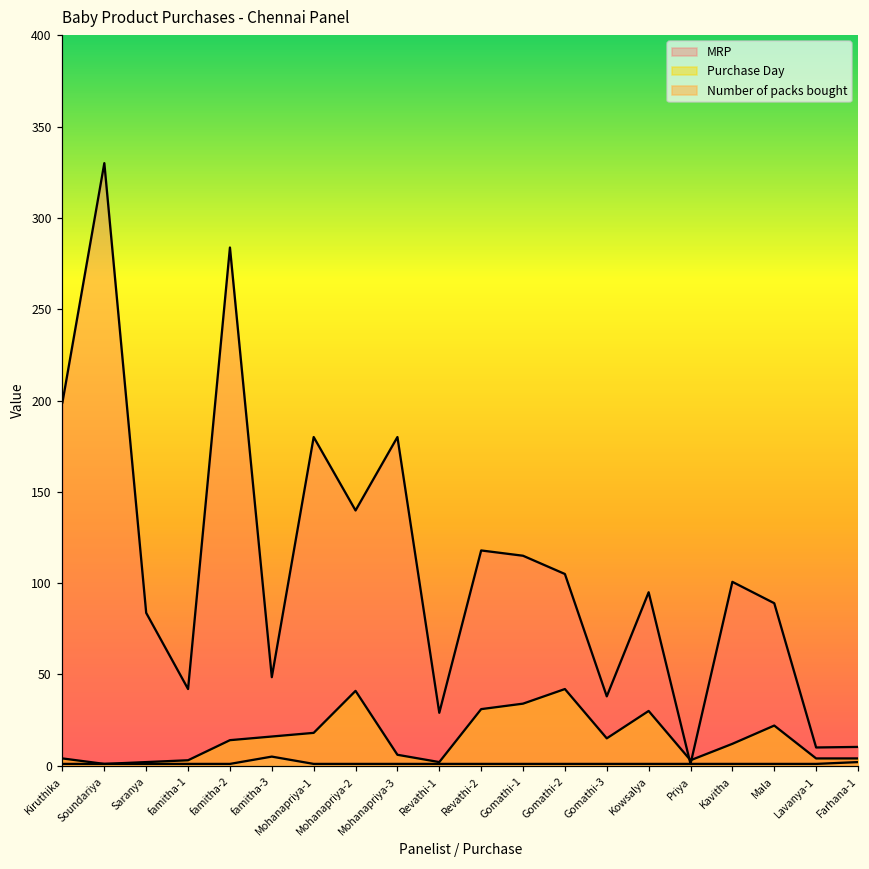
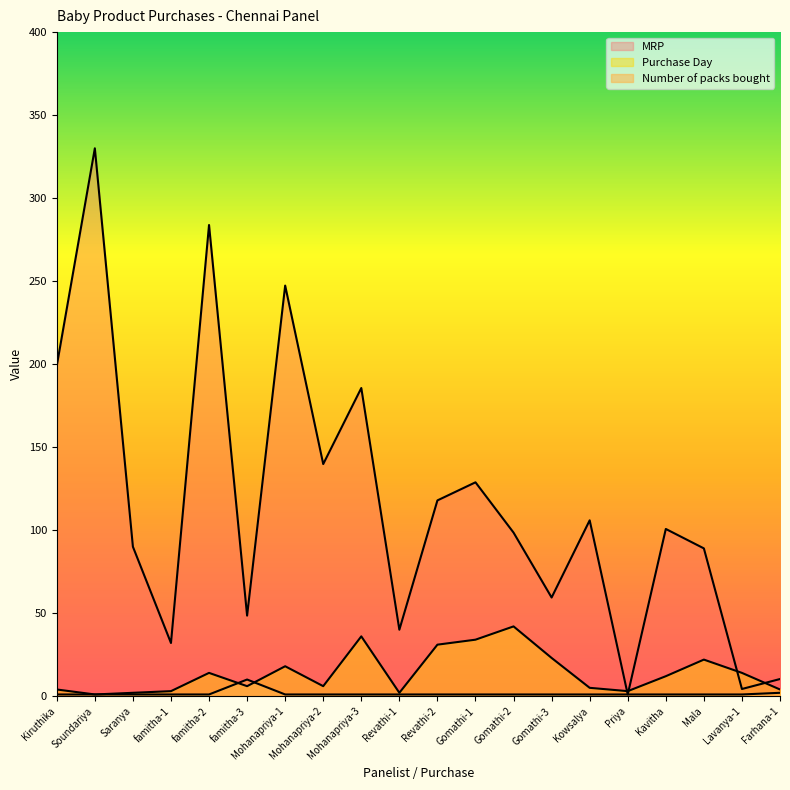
  {
    "MRP": {
      "Kiruthika": 199,
      "Soundariya": 330,
-     "Saranya": 84,
-     "famitha-1": 42,
+     "Saranya": 90,
+     "famitha-1": 32,
      "famitha-2": 284,
      "famitha-3": 49,
-     "Mohanapriya-1": 180,
+     "Mohanapriya-1": 247,
      "Mohanapriya-2": 140,
-     "Mohanapriya-3": 180,
-     "Revathi-1": 29,
+     "Mohanapriya-3": 186,
+     "Revathi-1": 40,
      "Revathi-2": 118,
-     "Gomathi-1": 115,
-     "Gomathi-2": 105,
-     "Gomathi-3": 38,
-     "Kowsalya": 95,
+     "Gomathi-1": 129,
+     "Gomathi-2": 99,
+     "Gomathi-3": 59,
+     "Kowsalya": 106,
      "Kavitha": 101,
      "Mala": 89,
-     "Lavanya-1": 10,
+     "Lavanya-1": 4,
      "Farhana-1": 10
    },
    "Purchase Day": {
      "Kiruthika": 4,
      "famitha-1": 3,
      "famitha-2": 14,
-     "famitha-3": 16,
+     "famitha-3": 6,
      "Mohanapriya-1": 18,
-     "Mohanapriya-2": 41,
-     "Mohanapriya-3": 6,
+     "Mohanapriya-2": 6,
+     "Mohanapriya-3": 36,
      "Revathi-2": 31,
      "Gomathi-1": 34,
      "Gomathi-2": 42,
-     "Gomathi-3": 15,
-     "Kowsalya": 30,
+     "Gomathi-3": 23,
+     "Kowsalya": 5,
      "Priya": 3,
      "Kavitha": 12,
      "Mala": 22,
-     "Lavanya-1": 4,
+     "Lavanya-1": 14,
      "Farhana-1": 4
    },
    "Number of packs bought": {
      "Kiruthika": 1,
      "famitha-1": 1,
      "famitha-2": 1,
-     "famitha-3": 5,
+     "famitha-3": 10,
      "Mohanapriya-1": 1,
      "Mohanapriya-2": 1,
      "Mohanapriya-3": 1,
      "Revathi-2": 1,
      "Gomathi-1": 1,
      "Gomathi-2": 1,
      "Gomathi-3": 1,
      "Kowsalya": 1,
      "Kavitha": 1,
      "Mala": 1,
      "Lavanya-1": 1,
      "Farhana-1": 2
    }
  }
